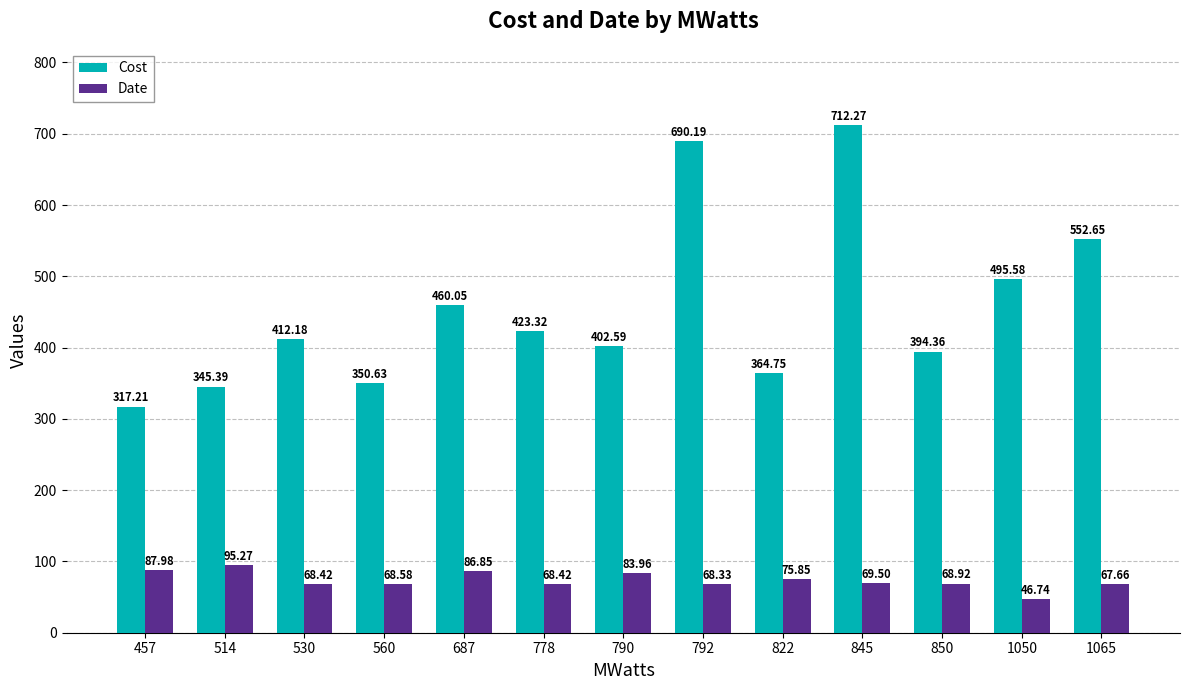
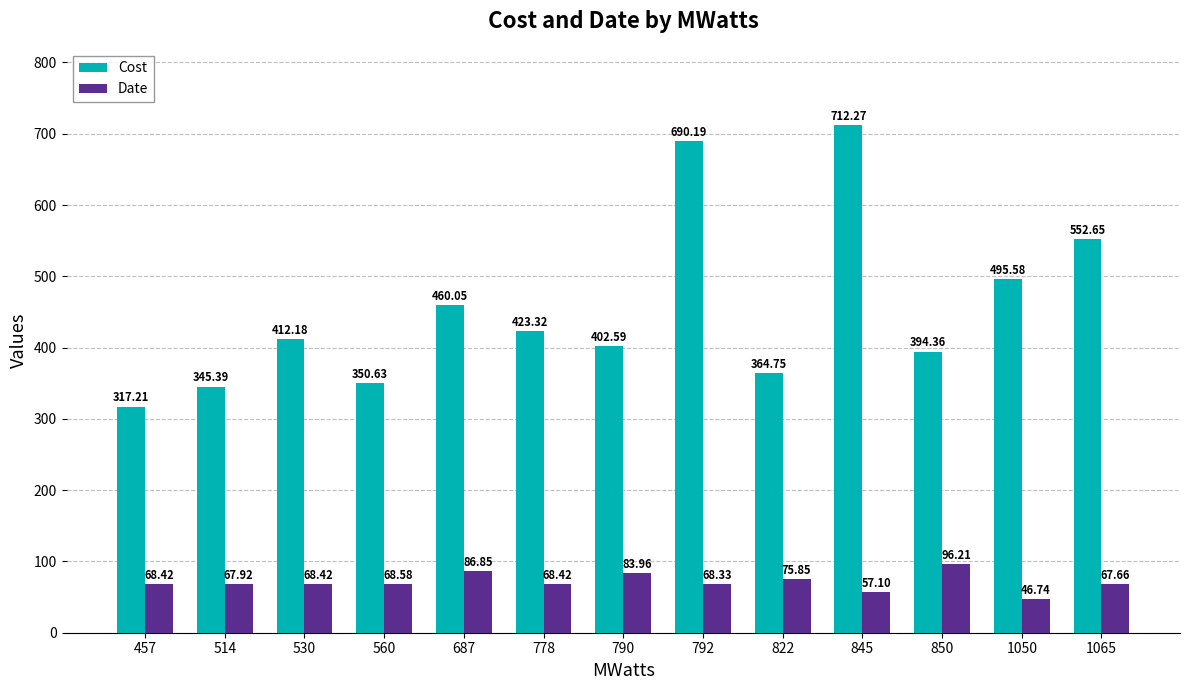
  {
    "Cost": {
      "457": 317.21,
      "514": 345.39,
      "530": 412.18,
      "560": 350.63,
      "687": 460.05,
      "778": 423.32,
      "790": 402.59,
      "792": 690.19,
      "822": 364.75,
      "845": 712.27,
      "850": 394.36,
      "1050": 495.58,
      "1065": 552.65
    },
    "Date": {
-     "457": 87.98,
-     "514": 95.27,
+     "457": 68.42,
+     "514": 67.92,
      "530": 68.42,
      "560": 68.58,
      "687": 86.85,
      "778": 68.42,
      "790": 83.96,
      "792": 68.33,
      "822": 75.85,
-     "845": 69.50,
-     "850": 68.92,
+     "845": 57.10,
+     "850": 96.21,
      "1050": 46.74,
      "1065": 67.66
    }
  }
